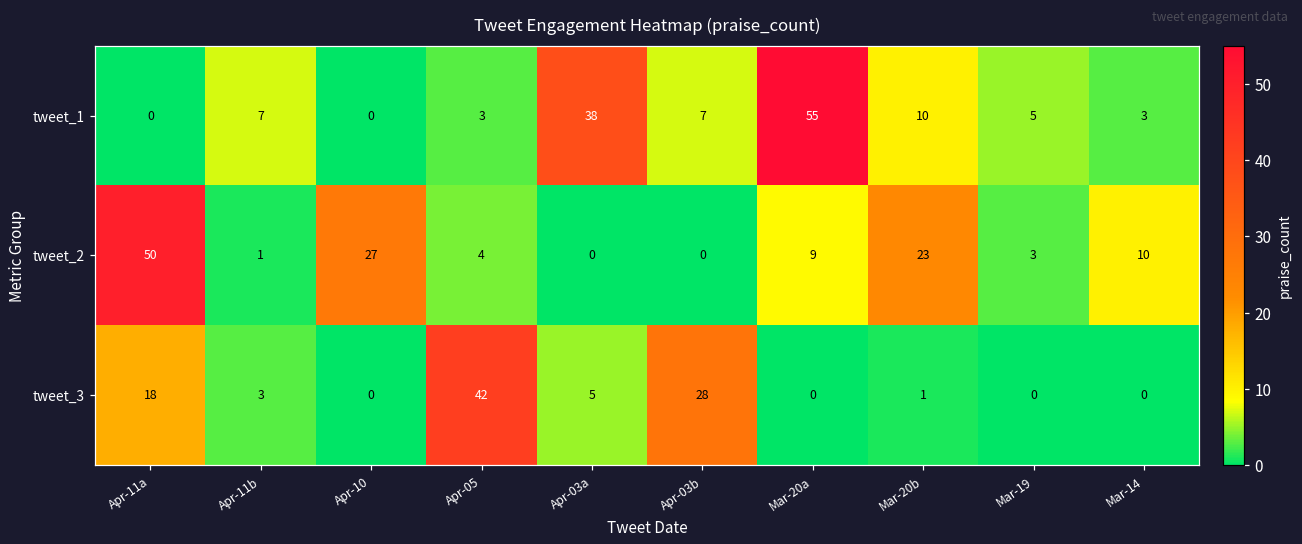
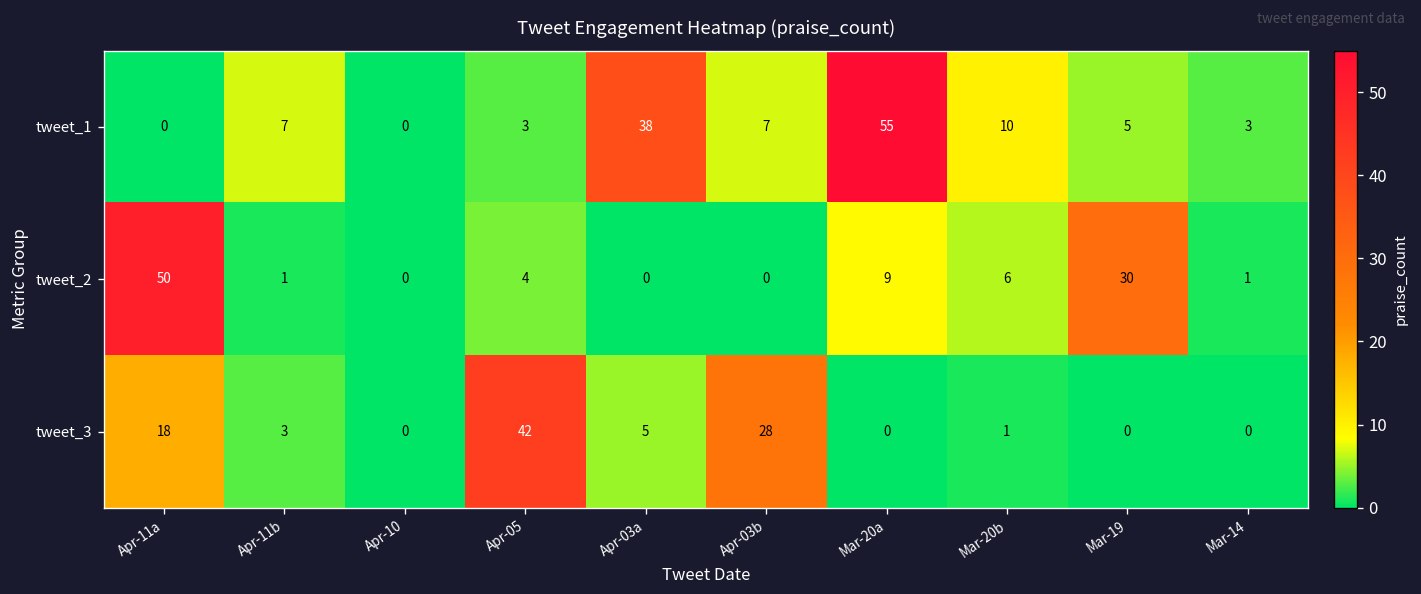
  {
    "tweet_1": {
      "Apr-11a": 0,
      "Apr-11b": 7,
      "Apr-10": 0,
      "Apr-05": 3,
      "Apr-03a": 38,
      "Apr-03b": 7,
      "Mar-20a": 55,
      "Mar-20b": 10,
      "Mar-19": 5,
      "Mar-14": 3
    },
    "tweet_2": {
      "Apr-11a": 50,
      "Apr-11b": 1,
-     "Apr-10": 27,
+     "Apr-10": 0,
      "Apr-05": 4,
      "Apr-03a": 0,
      "Apr-03b": 0,
      "Mar-20a": 9,
-     "Mar-20b": 23,
-     "Mar-19": 3,
-     "Mar-14": 10
+     "Mar-20b": 6,
+     "Mar-19": 30,
+     "Mar-14": 1
    },
    "tweet_3": {
      "Apr-11a": 18,
      "Apr-11b": 3,
      "Apr-10": 0,
      "Apr-05": 42,
      "Apr-03a": 5,
      "Apr-03b": 28,
      "Mar-20a": 0,
      "Mar-20b": 1,
      "Mar-19": 0,
      "Mar-14": 0
    }
  }
